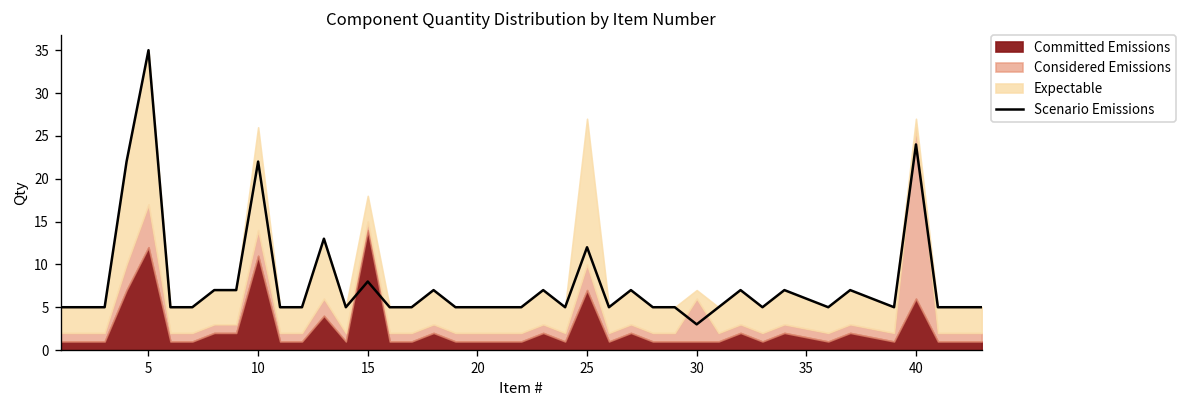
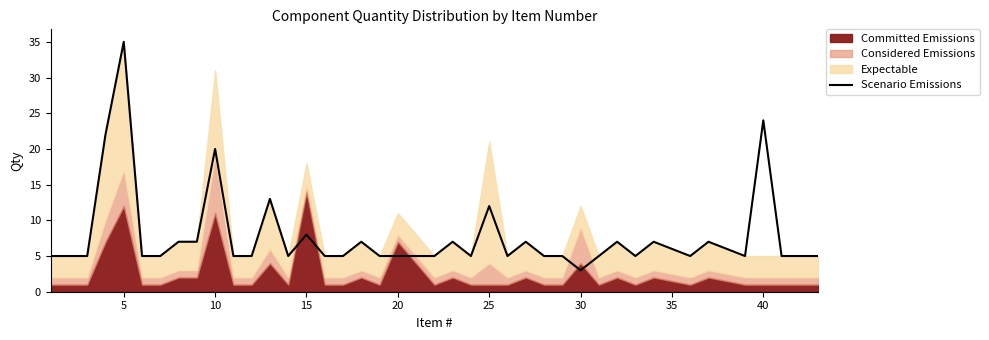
  {
    "Committed Emissions": {
      "5": 12,
      "10": 11,
      "15": 14,
-     "20": 1,
-     "25": 7,
-     "30": 1,
-     "40": 6
+     "20": 7,
+     "25": 1,
+     "30": 4,
+     "40": 1
    },
    "Scenario Emissions": {
-     "10": 22,
+     "10": 20,
      "15": 8,
      "25": 12,
      "30": 3,
      "40": 24
    },
    "Considered Emissions": {
-     "10": 3,
-     "40": 20
+     "10": 8,
+     "40": 1
    },
    "Expectable": {
-     "30": 1,
-     "40": 1
+     "30": 3,
+     "40": 3
    }
  }
